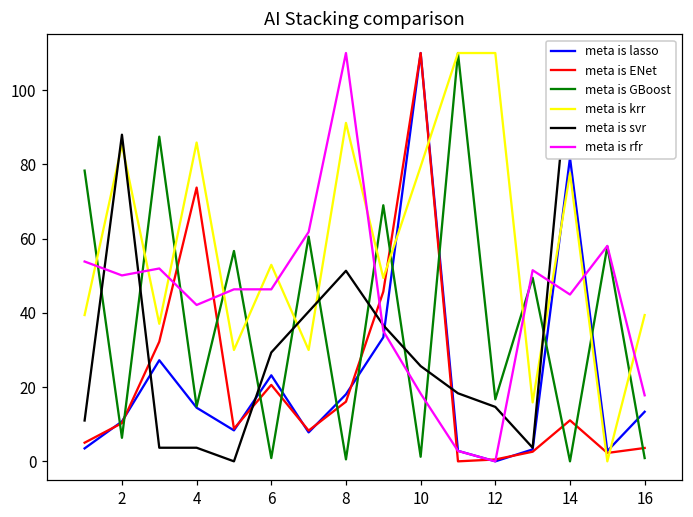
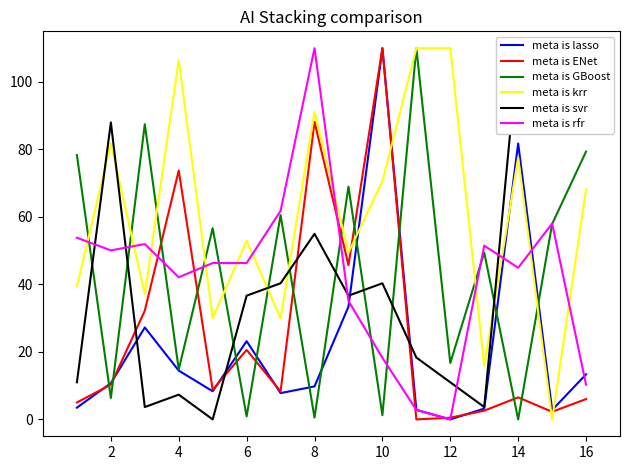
  {
    "meta is lasso": {
      "6": 23,
-     "8": 18,
+     "8": 10,
      "14": 82,
      "16": 13
    },
    "meta is ENet": {
      "4": 74,
      "6": 21,
-     "8": 16,
-     "14": 11,
-     "16": 4
+     "8": 88,
+     "14": 7,
+     "16": 6
    },
    "meta is GBoost": {
      "2": 6,
      "6": 1,
      "8": 1,
      "10": 1,
      "12": 17,
      "14": 0,
-     "16": 1
+     "16": 79
    },
    "meta is krr": {
-     "2": 85,
-     "4": 86,
+     "2": 82,
+     "4": 106,
      "6": 53,
      "8": 91,
-     "10": 79,
+     "10": 71,
      "12": 110,
      "14": 78,
-     "16": 39
+     "16": 68
    },
    "meta is svr": {
      "2": 88,
-     "4": 4,
-     "6": 29,
-     "8": 51,
-     "10": 26,
-     "12": 15
+     "4": 7,
+     "6": 37,
+     "8": 55,
+     "10": 40,
+     "12": 11
    },
    "meta is rfr": {
      "2": 50,
      "4": 42,
      "6": 46,
      "8": 110,
      "10": 18,
      "14": 45,
-     "16": 18
+     "16": 10
    }
  }
